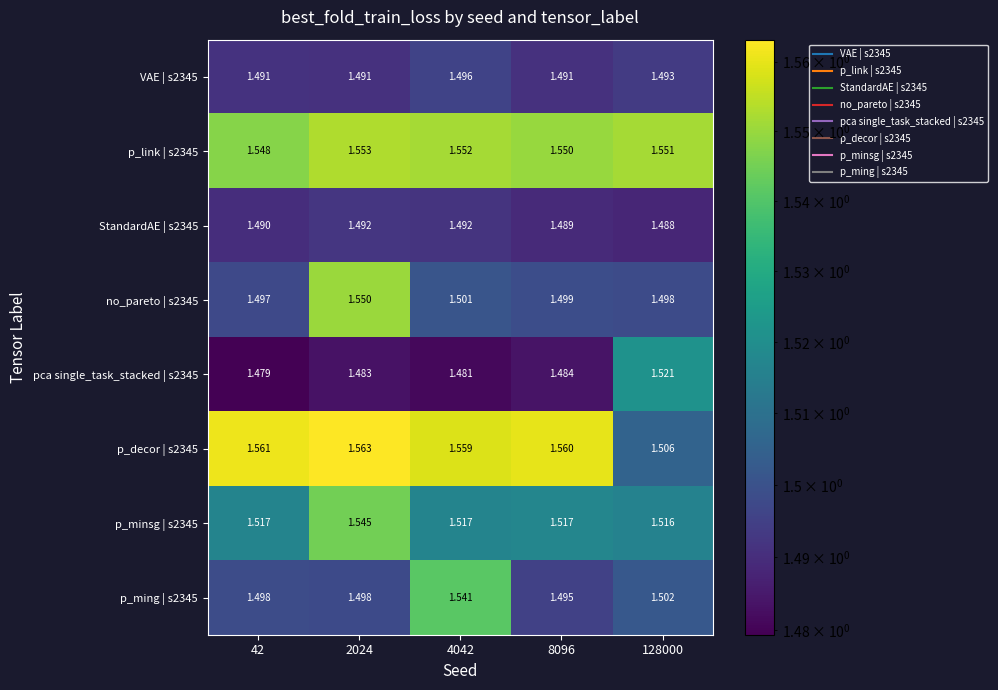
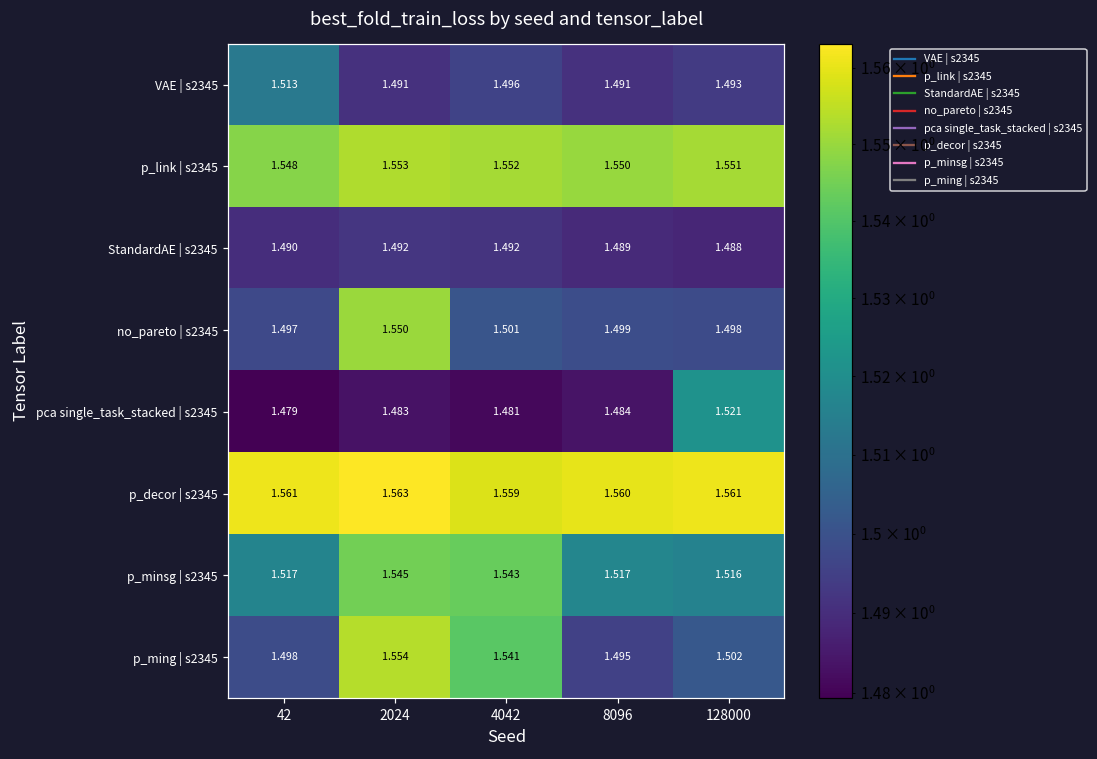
  {
    "VAE | s2345": {
-     "42": 1.491,
+     "42": 1.513,
      "2024": 1.491,
      "4042": 1.496,
      "8096": 1.491,
      "128000": 1.493
    },
    "p_link | s2345": {
      "42": 1.548,
      "2024": 1.553,
      "4042": 1.552,
      "8096": 1.550,
      "128000": 1.551
    },
    "StandardAE | s2345": {
      "42": 1.490,
      "2024": 1.492,
      "4042": 1.492,
      "8096": 1.489,
      "128000": 1.488
    },
    "no_pareto | s2345": {
      "42": 1.497,
      "2024": 1.550,
      "4042": 1.501,
      "8096": 1.499,
      "128000": 1.498
    },
    "pca single_task_stacked | s2345": {
      "42": 1.479,
      "2024": 1.483,
      "4042": 1.481,
      "8096": 1.484,
      "128000": 1.521
    },
    "p_decor | s2345": {
      "42": 1.561,
      "2024": 1.563,
      "4042": 1.559,
      "8096": 1.560,
-     "128000": 1.506
+     "128000": 1.561
    },
    "p_minsg | s2345": {
      "42": 1.517,
      "2024": 1.545,
-     "4042": 1.517,
+     "4042": 1.543,
      "8096": 1.517,
      "128000": 1.516
    },
    "p_ming | s2345": {
      "42": 1.498,
-     "2024": 1.498,
+     "2024": 1.554,
      "4042": 1.541,
      "8096": 1.495,
      "128000": 1.502
    }
  }
